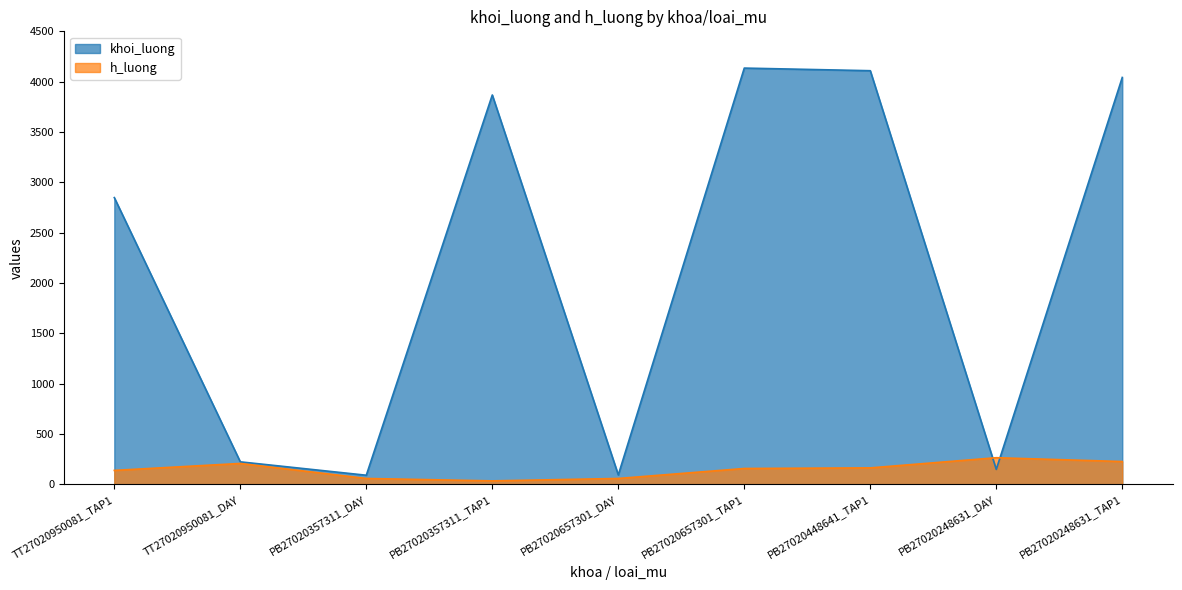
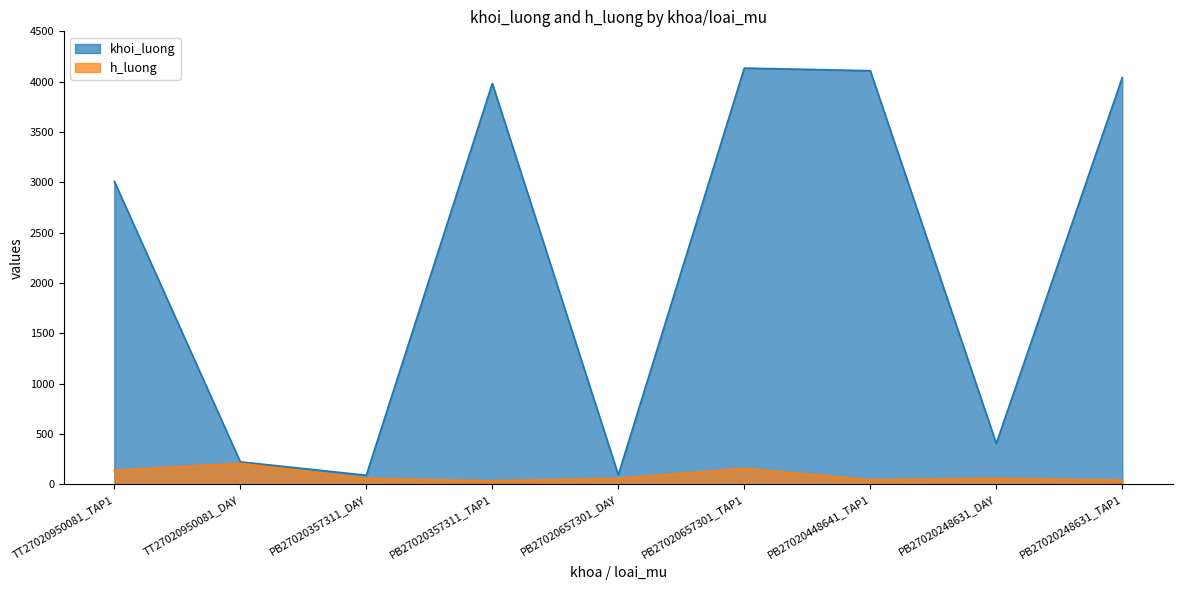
  {
    "khoi_luong": {
-     "TT27020950081_TAP1": 2850,
+     "TT27020950081_TAP1": 3010,
      "PB27020357311_DAY": 90,
-     "PB27020357311_TAP1": 3870,
+     "PB27020357311_TAP1": 3980,
      "PB27020657301_DAY": 100,
      "PB27020657301_TAP1": 4140,
      "PB27020448641_TAP1": 4110,
-     "PB27020248631_DAY": 150,
+     "PB27020248631_DAY": 410,
      "PB27020248631_TAP1": 4040
    },
    "h_luong": {
      "TT27020950081_TAP1": 140,
      "PB27020357311_DAY": 60,
      "PB27020357311_TAP1": 40,
      "PB27020657301_DAY": 60,
      "PB27020657301_TAP1": 160,
-     "PB27020448641_TAP1": 170,
-     "PB27020248631_DAY": 270,
-     "PB27020248631_TAP1": 230
+     "PB27020448641_TAP1": 50,
+     "PB27020248631_DAY": 60,
+     "PB27020248631_TAP1": 40
    }
  }
